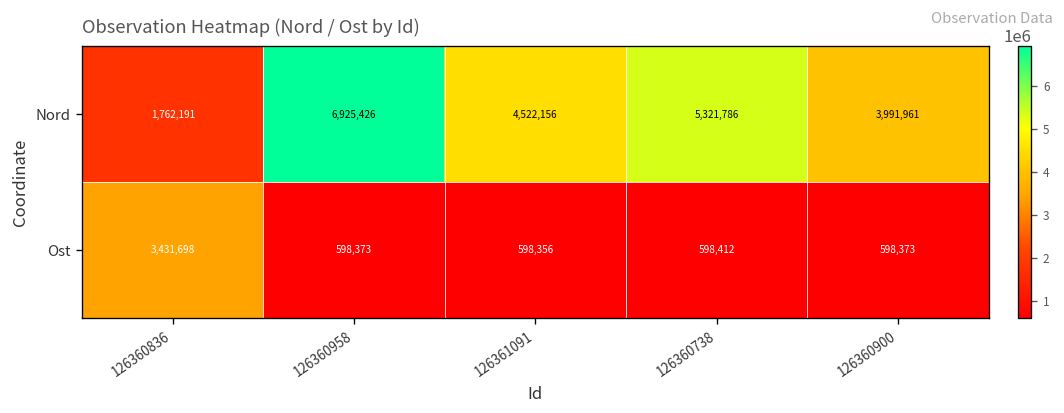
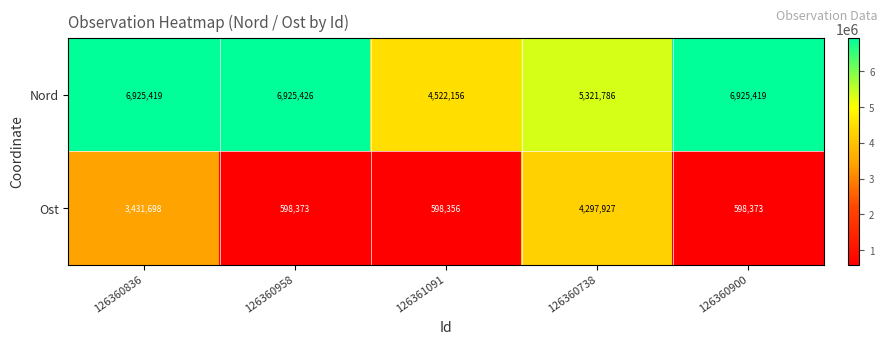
  {
    "Nord": {
-     "126360836": "1,762,191",
+     "126360836": "6,925,419",
      "126360958": "6,925,426",
      "126361091": "4,522,156",
      "126360738": "5,321,786",
-     "126360900": "3,991,961"
+     "126360900": "6,925,419"
    },
    "Ost": {
      "126360836": "3,431,698",
      "126360958": "598,373",
      "126361091": "598,356",
-     "126360738": "598,412",
+     "126360738": "4,297,927",
      "126360900": "598,373"
    }
  }
